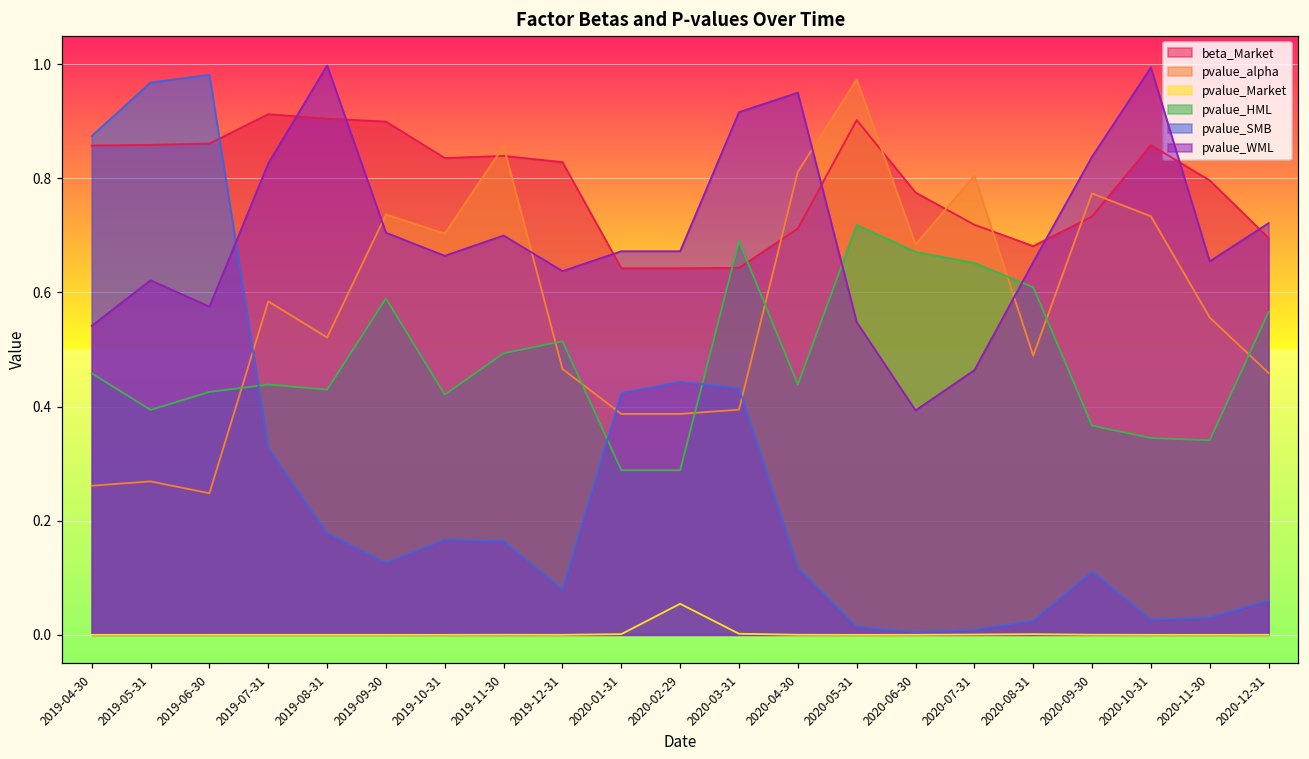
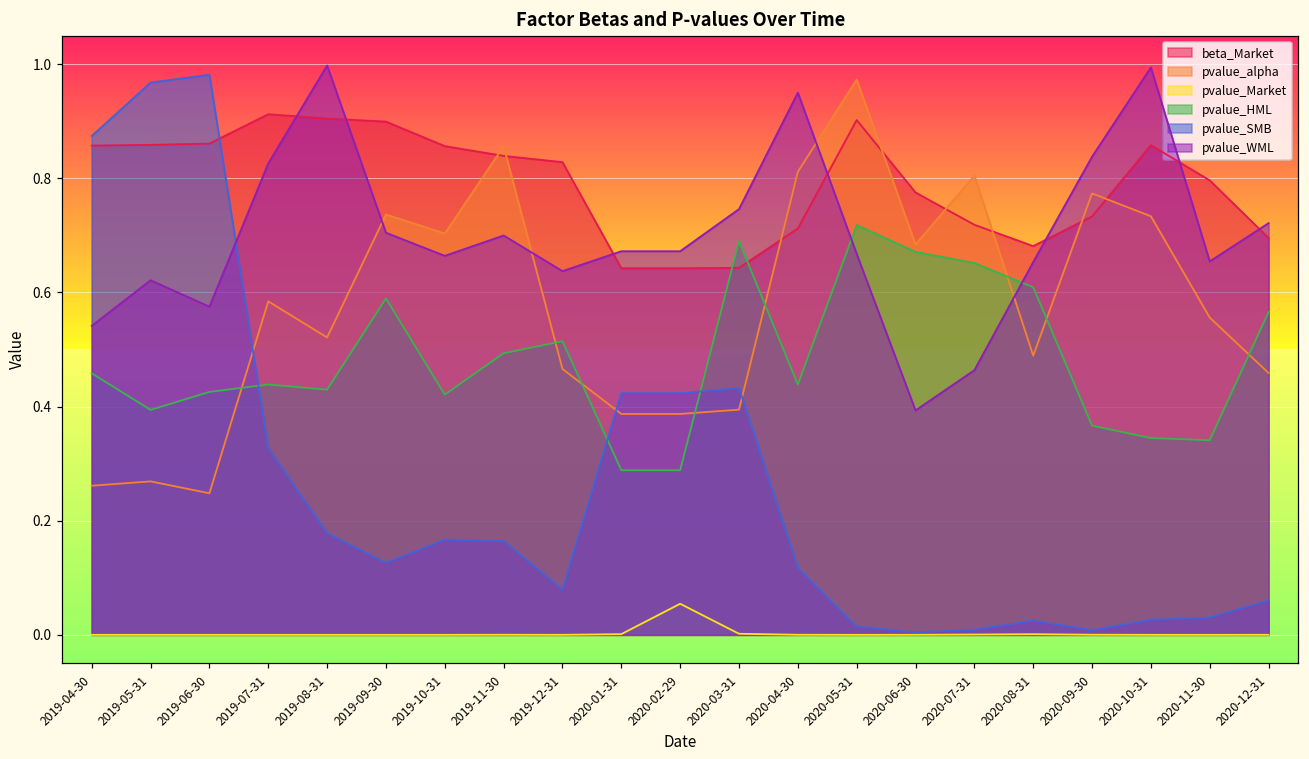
  {
    "beta_Market": {
      "2019-04-30": 0.86,
      "2019-05-31": 0.86,
      "2019-06-30": 0.86,
      "2019-07-31": 0.91,
      "2019-08-31": 0.90,
      "2019-09-30": 0.90,
-     "2019-10-31": 0.84,
+     "2019-10-31": 0.86,
      "2019-11-30": 0.84,
      "2019-12-31": 0.83,
      "2020-01-31": 0.64,
      "2020-02-29": 0.64,
      "2020-03-31": 0.64,
      "2020-04-30": 0.71,
      "2020-05-31": 0.90,
      "2020-06-30": 0.78,
      "2020-07-31": 0.72,
      "2020-08-31": 0.68,
      "2020-09-30": 0.73,
      "2020-10-31": 0.86,
      "2020-11-30": 0.80,
      "2020-12-31": 0.70
    },
    "pvalue_alpha": {
      "2019-04-30": 0.26,
      "2019-05-31": 0.27,
      "2019-06-30": 0.25,
      "2019-07-31": 0.58,
      "2019-08-31": 0.52,
      "2019-09-30": 0.74,
      "2019-10-31": 0.70,
      "2019-11-30": 0.86,
      "2019-12-31": 0.47,
      "2020-01-31": 0.39,
      "2020-02-29": 0.39,
      "2020-03-31": 0.39,
      "2020-04-30": 0.81,
      "2020-05-31": 0.97,
      "2020-06-30": 0.68,
      "2020-07-31": 0.80,
      "2020-08-31": 0.49,
      "2020-09-30": 0.77,
      "2020-10-31": 0.73,
      "2020-11-30": 0.56,
      "2020-12-31": 0.46
    },
    "pvalue_Market": {
      "2019-04-30": 0.00,
      "2019-05-31": 0.00,
      "2019-06-30": 0.00,
      "2019-07-31": 0.00,
      "2019-08-31": 0.00,
      "2019-09-30": 0.00,
      "2019-10-31": 0.00,
      "2019-11-30": 0.00,
      "2019-12-31": 0.00,
      "2020-01-31": 0.00,
      "2020-02-29": 0.05,
      "2020-03-31": 0.00,
      "2020-04-30": 0.00,
      "2020-05-31": 0.00,
      "2020-07-31": 0.00,
      "2020-08-31": 0.00,
      "2020-09-30": 0.00,
      "2020-10-31": 0.00,
      "2020-11-30": 0.00,
      "2020-12-31": 0.00
    },
    "pvalue_HML": {
      "2019-04-30": 0.46,
      "2019-05-31": 0.39,
      "2019-06-30": 0.43,
      "2019-07-31": 0.44,
      "2019-08-31": 0.43,
      "2019-09-30": 0.59,
      "2019-10-31": 0.42,
      "2019-11-30": 0.49,
      "2019-12-31": 0.51,
      "2020-01-31": 0.29,
      "2020-02-29": 0.29,
      "2020-03-31": 0.69,
      "2020-04-30": 0.44,
      "2020-05-31": 0.72,
      "2020-06-30": 0.67,
      "2020-07-31": 0.65,
      "2020-08-31": 0.61,
      "2020-09-30": 0.37,
      "2020-10-31": 0.34,
      "2020-11-30": 0.34,
      "2020-12-31": 0.57
    },
    "pvalue_SMB": {
      "2019-04-30": 0.87,
      "2019-05-31": 0.97,
      "2019-06-30": 0.98,
      "2019-07-31": 0.33,
      "2019-08-31": 0.18,
      "2019-09-30": 0.13,
      "2019-10-31": 0.17,
      "2019-11-30": 0.16,
      "2019-12-31": 0.08,
      "2020-01-31": 0.42,
-     "2020-02-29": 0.44,
+     "2020-02-29": 0.42,
      "2020-03-31": 0.43,
      "2020-04-30": 0.12,
      "2020-05-31": 0.01,
      "2020-07-31": 0.01,
      "2020-08-31": 0.02,
-     "2020-09-30": 0.11,
+     "2020-09-30": 0.01,
      "2020-10-31": 0.03,
      "2020-11-30": 0.03,
      "2020-12-31": 0.06
    },
    "pvalue_WML": {
      "2019-04-30": 0.54,
      "2019-05-31": 0.62,
      "2019-06-30": 0.58,
      "2019-07-31": 0.83,
      "2019-08-31": 1.00,
      "2019-09-30": 0.70,
      "2019-10-31": 0.66,
      "2019-11-30": 0.70,
      "2019-12-31": 0.64,
      "2020-01-31": 0.67,
      "2020-02-29": 0.67,
-     "2020-03-31": 0.92,
+     "2020-03-31": 0.75,
      "2020-04-30": 0.95,
-     "2020-05-31": 0.55,
+     "2020-05-31": 0.67,
      "2020-06-30": 0.39,
      "2020-07-31": 0.46,
      "2020-08-31": 0.65,
      "2020-09-30": 0.84,
      "2020-10-31": 0.99,
      "2020-11-30": 0.65,
      "2020-12-31": 0.72
    }
  }
